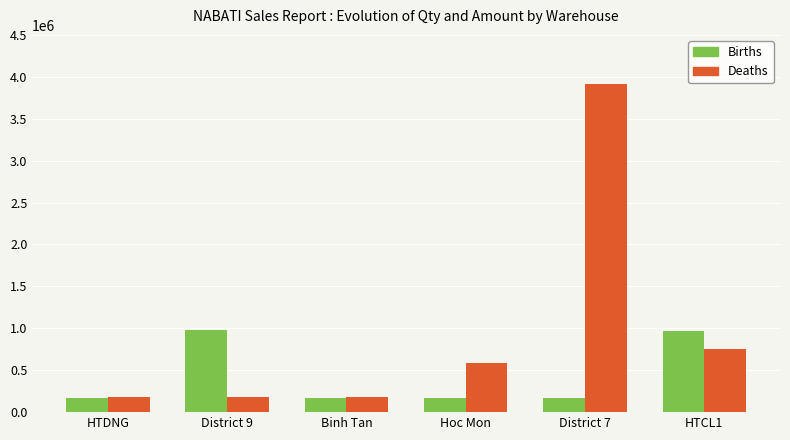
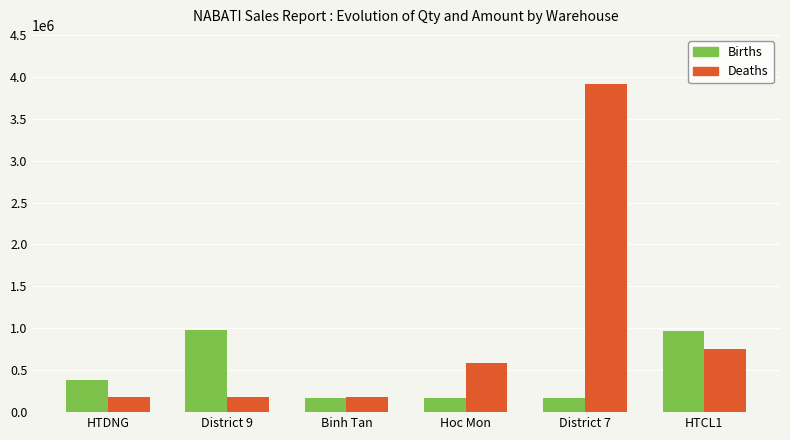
  {
    "Births": {
-     "HTDNG": 200000,
+     "HTDNG": 400000,
      "District 9": 1000000,
      "Binh Tan": 200000,
      "Hoc Mon": 200000,
      "District 7": 200000,
      "HTCL1": 1000000
    },
    "Deaths": {
      "HTDNG": 200000,
      "District 9": 200000,
      "Binh Tan": 200000,
      "Hoc Mon": 600000,
      "District 7": 3900000,
      "HTCL1": 800000
    }
  }
